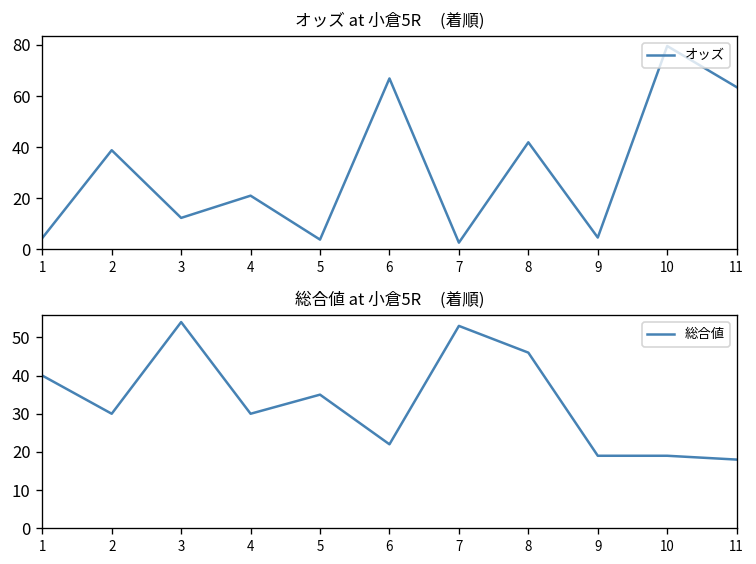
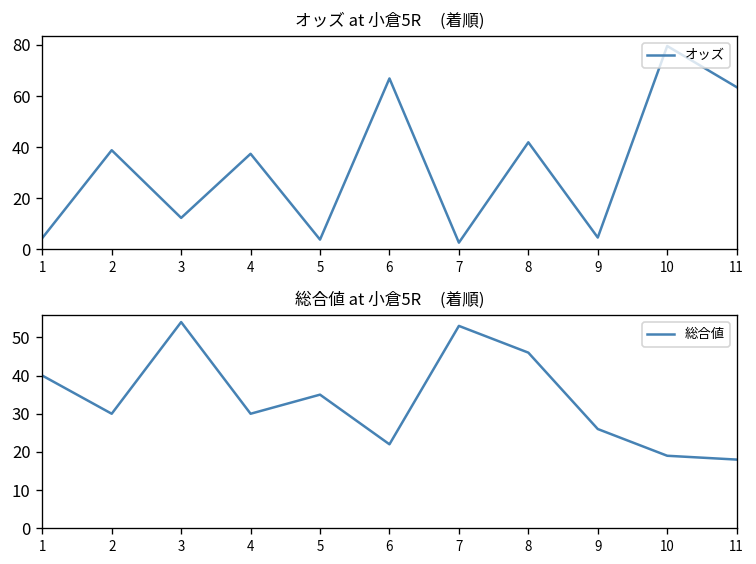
  {
    "オッズ at 小倉5R (着順)": {
      "1": 4,
      "2": 39,
      "3": 12,
-     "4": 21,
+     "4": 37,
      "5": 4,
      "6": 67,
      "7": 3,
      "8": 42,
      "9": 5,
      "11": 64
    },
    "総合値 at 小倉5R (着順)": {
      "1": 40,
      "2": 30,
      "3": 54,
      "4": 30,
      "5": 35,
      "6": 22,
      "7": 53,
      "8": 46,
-     "9": 19,
+     "9": 26,
      "10": 19,
      "11": 18
    }
  }
